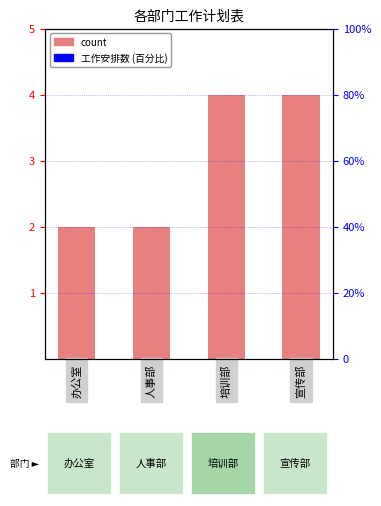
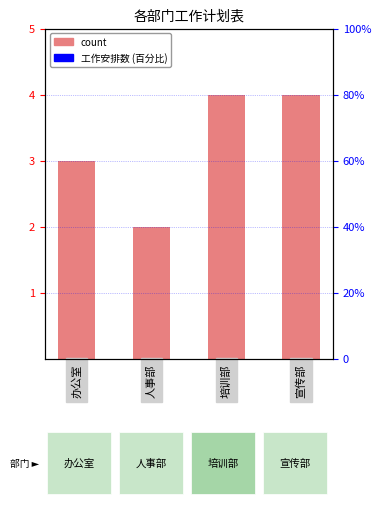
  {
-   "办公室": 2,
+   "办公室": 3,
    "人事部": 2,
    "培训部": 4,
    "宣传部": 4
  }
